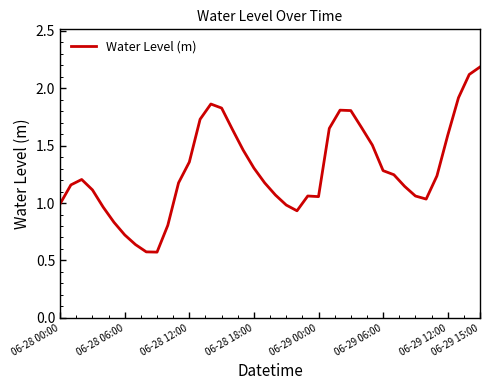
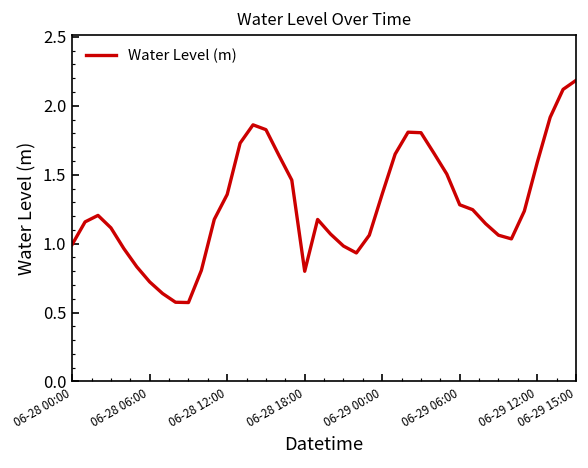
  {
    "06-28 00:00": 0.99,
    "06-28 06:00": 0.72,
    "06-28 12:00": 1.36,
-   "06-28 18:00": 1.30,
-   "06-29 00:00": 1.06,
+   "06-28 18:00": 0.80,
+   "06-29 00:00": 1.36,
    "06-29 06:00": 1.28,
    "06-29 12:00": 1.59,
    "06-29 15:00": 2.18
  }
